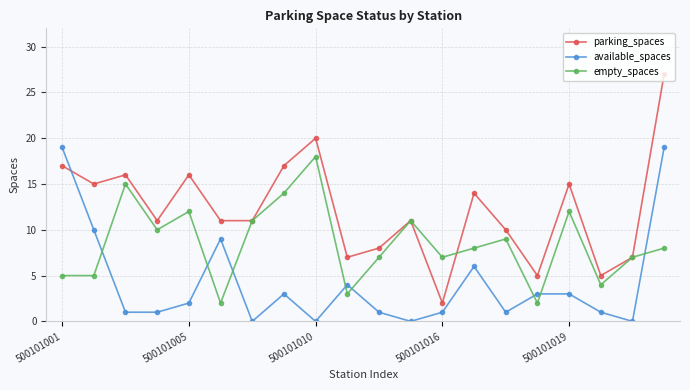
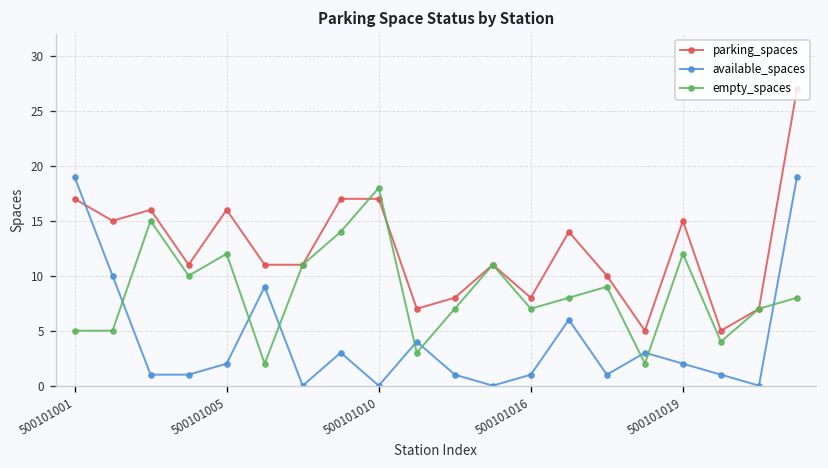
  {
    "parking_spaces": {
      "500101001": 17,
      "500101005": 16,
-     "500101010": 20,
-     "500101016": 2,
+     "500101010": 17,
+     "500101016": 8,
      "500101019": 15
    },
    "available_spaces": {
      "500101001": 19,
      "500101005": 2,
      "500101010": 0,
      "500101016": 1,
-     "500101019": 3
+     "500101019": 2
    },
    "empty_spaces": {
      "500101001": 5,
      "500101005": 12,
      "500101010": 18,
      "500101016": 7,
      "500101019": 12
    }
  }
